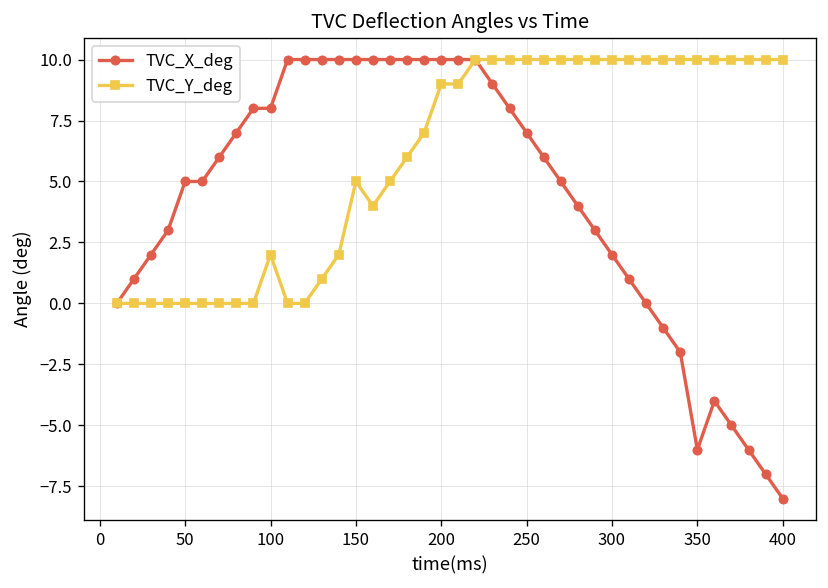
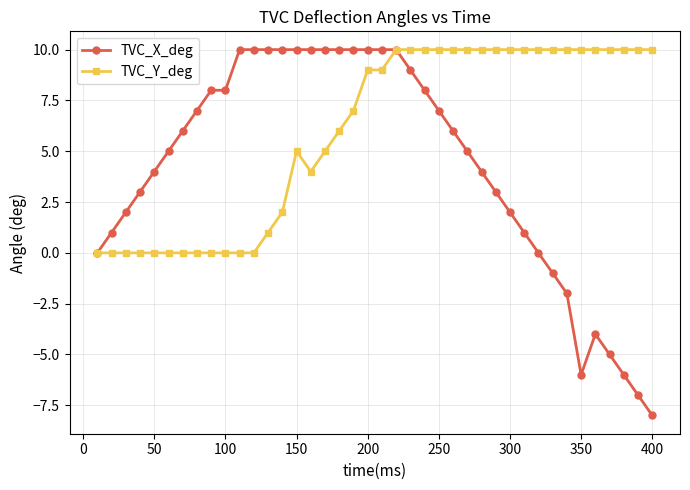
  {
    "TVC_X_deg": {
-     "50": 5,
+     "50": 4,
      "100": 8,
      "150": 10,
      "200": 10,
      "250": 7,
      "300": 2,
      "350": -6,
      "400": -8
    },
    "TVC_Y_deg": {
      "50": 0,
-     "100": 2,
+     "100": 0,
      "150": 5,
      "200": 9,
      "250": 10,
      "300": 10,
      "350": 10,
      "400": 10
    }
  }
